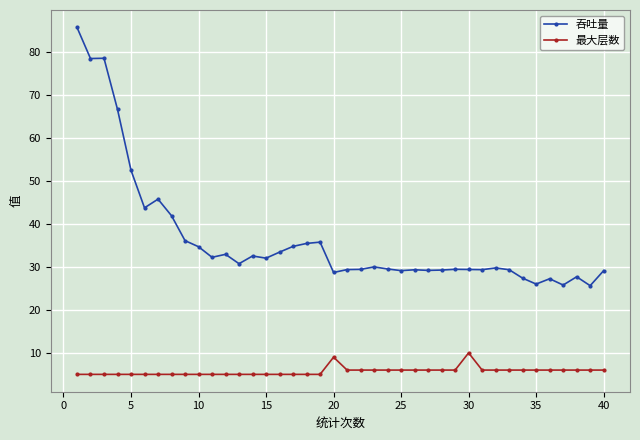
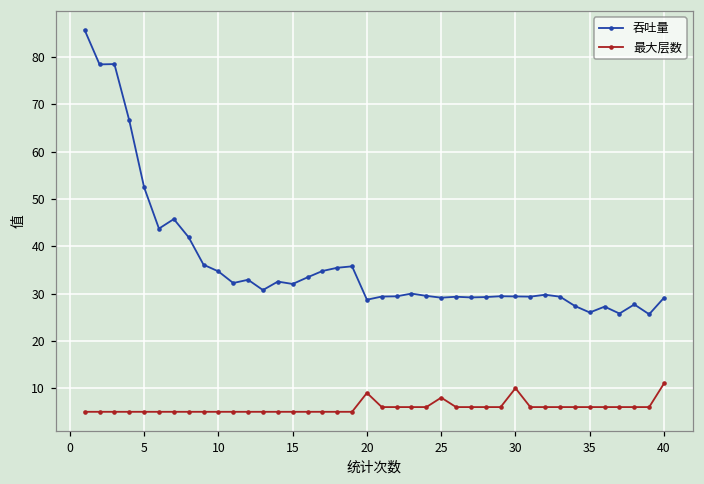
  {
    "吞吐量": {
      "5": 52,
      "10": 35,
      "15": 32,
      "20": 29,
      "25": 29,
      "30": 29,
      "35": 26,
      "40": 29
    },
    "最大层数": {
      "5": 5,
      "10": 5,
      "15": 5,
      "20": 9,
-     "25": 6,
+     "25": 8,
      "30": 10,
      "35": 6,
-     "40": 6
+     "40": 11
    }
  }
